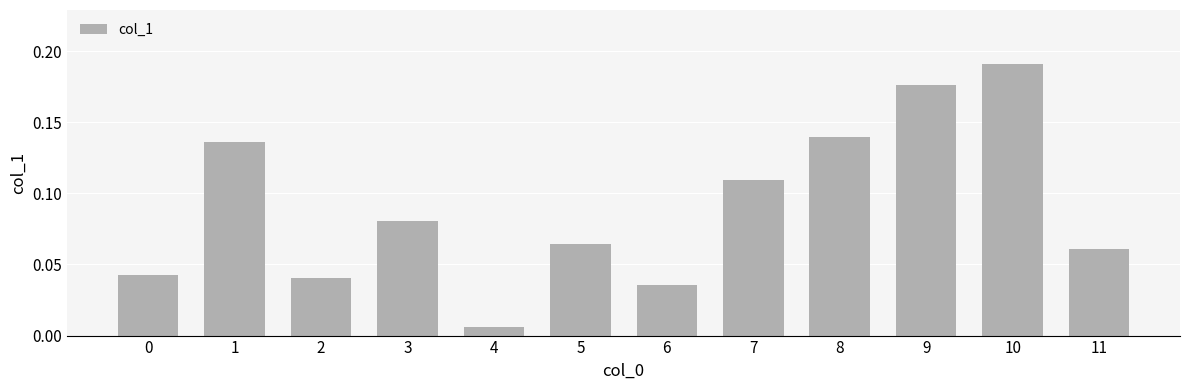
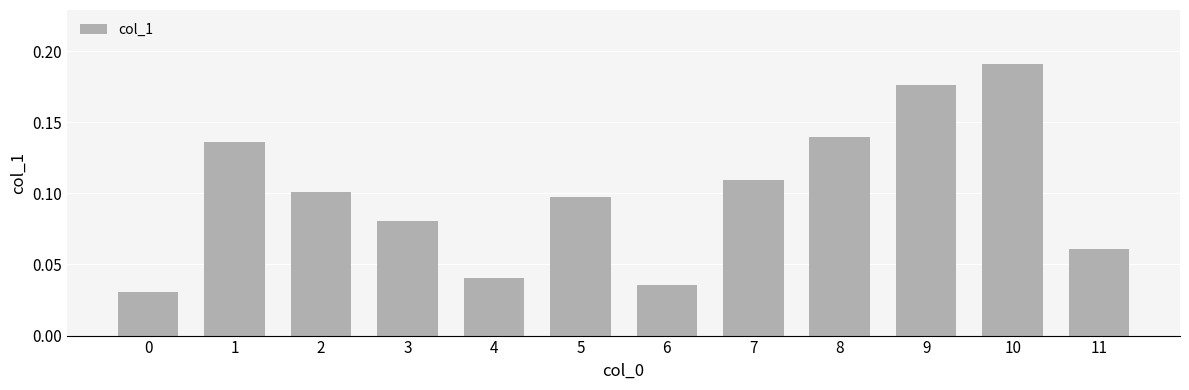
  {
-   "0": 0.043,
+   "0": 0.031,
    "1": 0.136,
-   "2": 0.041,
+   "2": 0.101,
    "3": 0.081,
-   "4": 0.006,
-   "5": 0.064,
+   "4": 0.041,
+   "5": 0.098,
    "6": 0.035,
    "7": 0.109,
    "8": 0.140,
    "9": 0.176,
    "10": 0.191,
    "11": 0.061
  }
